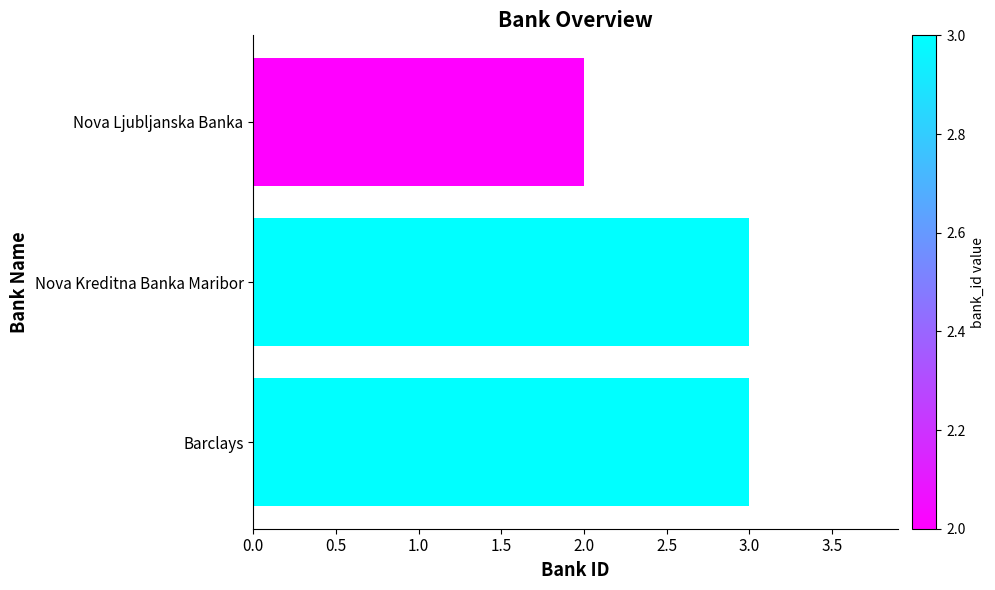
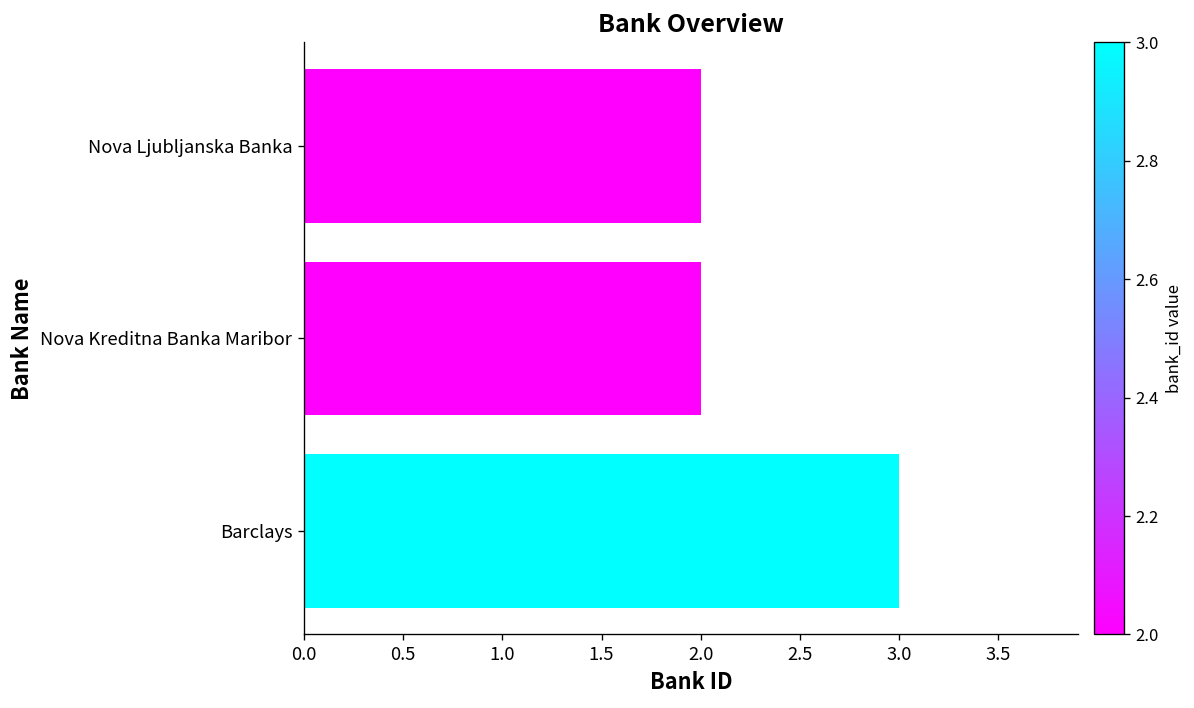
  {
    "Nova Ljubljanska Banka": 2,
-   "Nova Kreditna Banka Maribor": 3,
+   "Nova Kreditna Banka Maribor": 2,
    "Barclays": 3
  }
